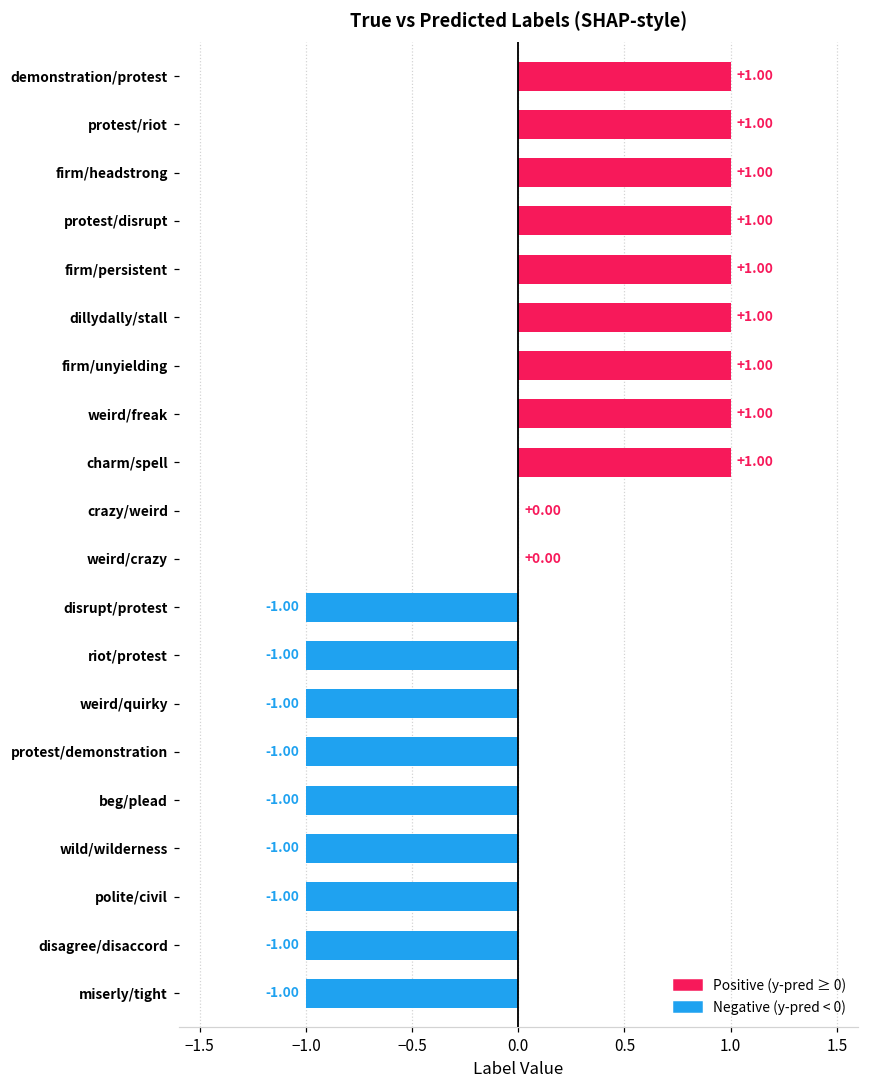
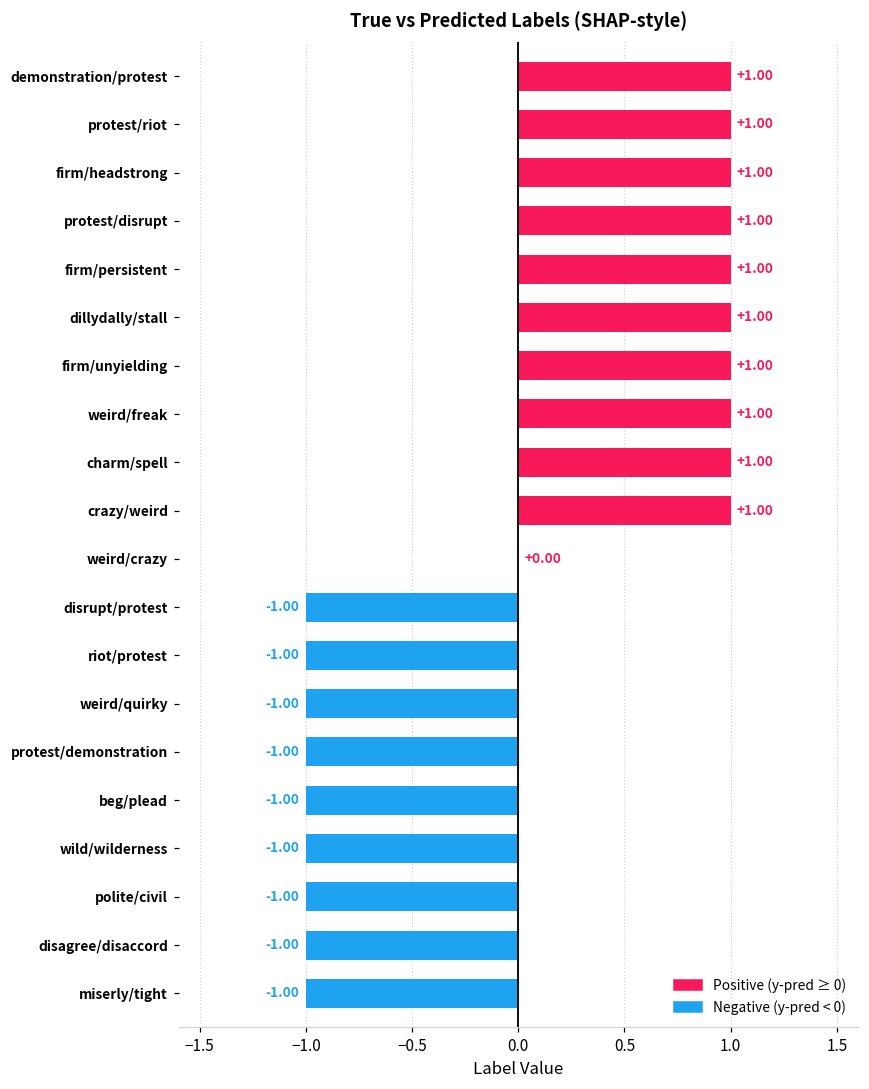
  {
    "demonstration/protest": "+1.00",
    "protest/riot": "+1.00",
    "firm/headstrong": "+1.00",
    "protest/disrupt": "+1.00",
    "firm/persistent": "+1.00",
    "dillydally/stall": "+1.00",
    "firm/unyielding": "+1.00",
    "weird/freak": "+1.00",
    "charm/spell": "+1.00",
-   "crazy/weird": "+0.00",
+   "crazy/weird": "+1.00",
    "weird/crazy": "+0.00",
    "disrupt/protest": "-1.00",
    "riot/protest": "-1.00",
    "weird/quirky": "-1.00",
    "protest/demonstration": "-1.00",
    "beg/plead": "-1.00",
    "wild/wilderness": "-1.00",
    "polite/civil": "-1.00",
    "disagree/disaccord": "-1.00",
    "miserly/tight": "-1.00"
  }
